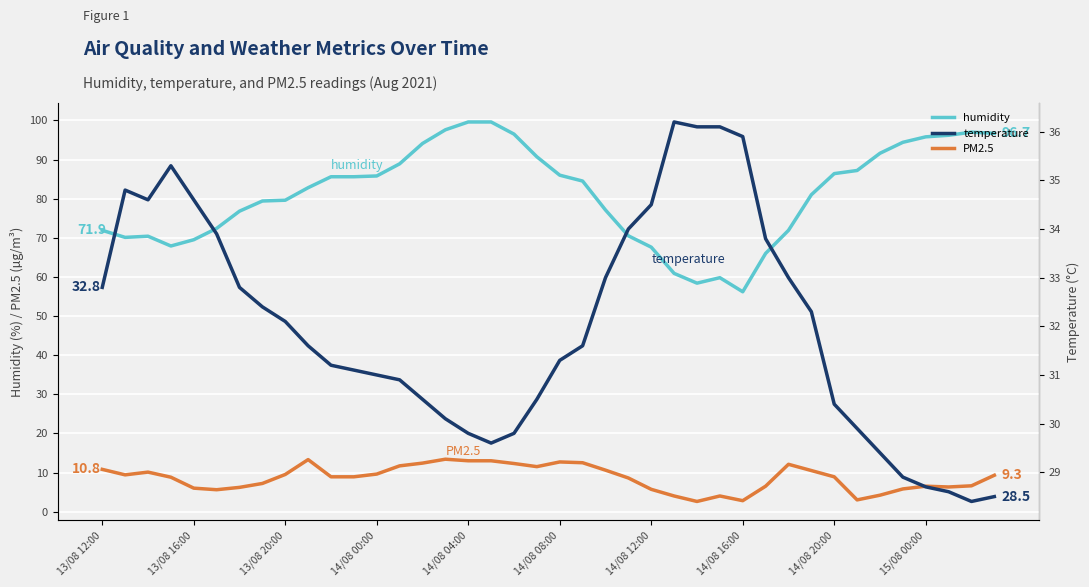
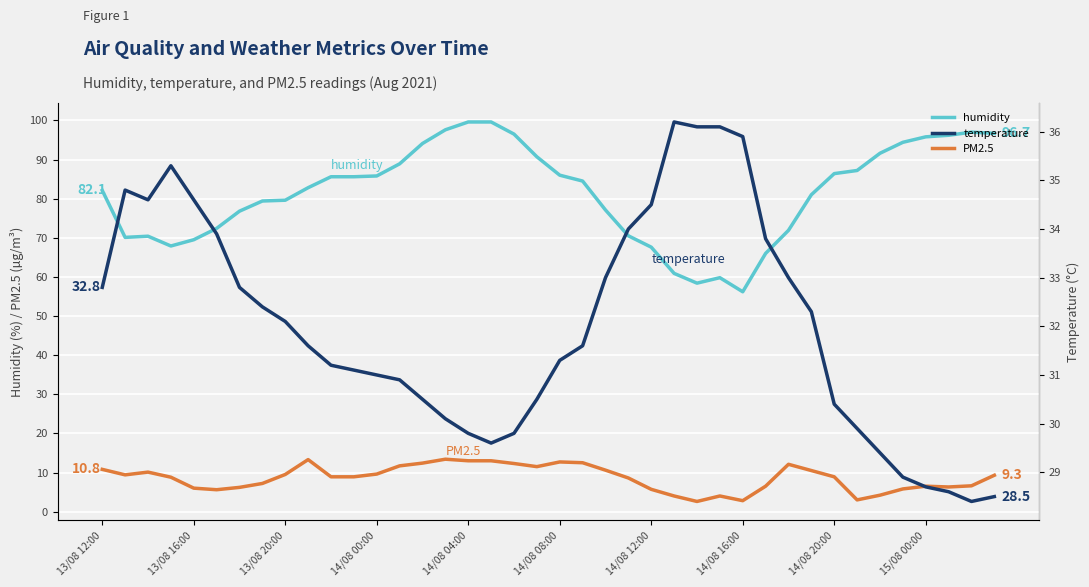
  {
    "humidity": {
-     "13/08 12:00": 71.9
+     "13/08 12:00": 82.1
    },
    "PM2.5": {
      "13/08 12:00": 10.8
    },
    "temperature": {
      "13/08 12:00": 32.8
    }
  }
